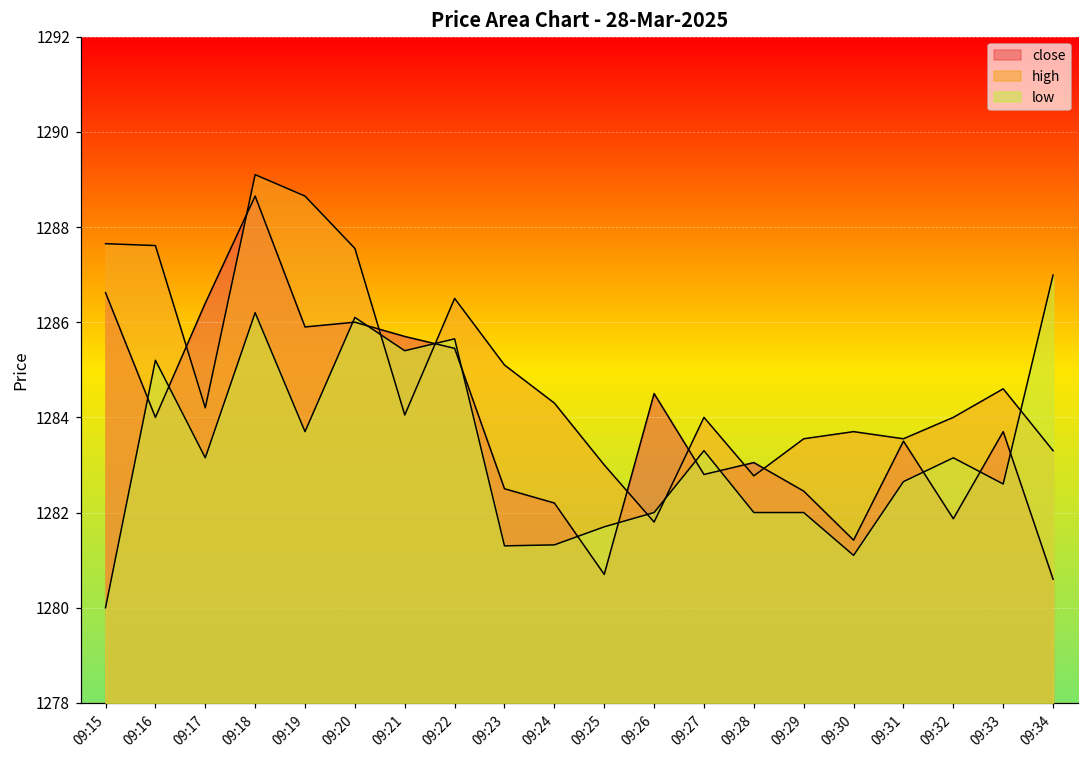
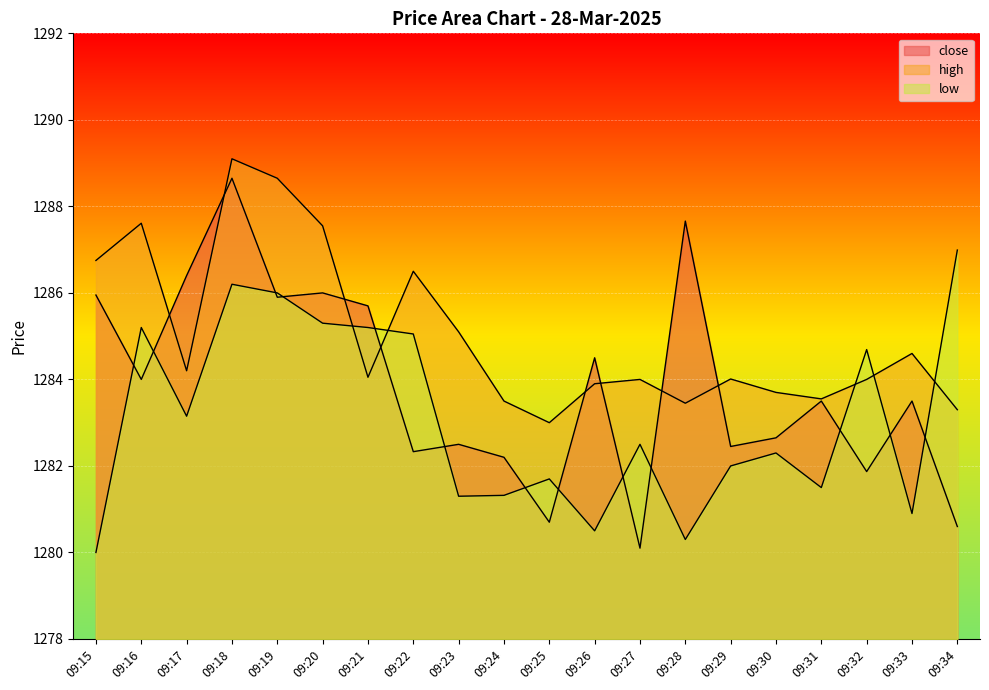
  {
    "close": {
-     "09:15": 1286.6,
+     "09:15": 1286.0,
      "09:16": 1284.0,
      "09:17": 1286.4,
      "09:18": 1288.7,
      "09:19": 1285.9,
      "09:20": 1286.0,
      "09:21": 1285.7,
-     "09:22": 1285.5,
+     "09:22": 1282.3,
      "09:23": 1282.5,
      "09:24": 1282.2,
      "09:25": 1280.7,
      "09:26": 1284.5,
-     "09:27": 1282.8,
-     "09:28": 1283.1,
+     "09:27": 1280.1,
+     "09:28": 1287.7,
      "09:29": 1282.5,
-     "09:30": 1281.4,
+     "09:30": 1282.7,
      "09:32": 1281.9,
-     "09:33": 1283.7,
+     "09:33": 1283.5,
      "09:34": 1280.6
    },
    "high": {
-     "09:15": 1287.7,
+     "09:15": 1286.8,
      "09:16": 1287.6,
      "09:17": 1284.2,
      "09:18": 1289.1,
      "09:19": 1288.7,
      "09:20": 1287.6,
      "09:21": 1284.1,
      "09:22": 1286.5,
      "09:23": 1285.1,
-     "09:24": 1284.3,
+     "09:24": 1283.5,
      "09:25": 1283.0,
-     "09:26": 1281.8,
+     "09:26": 1283.9,
      "09:27": 1284.0,
-     "09:28": 1282.8,
-     "09:29": 1283.6,
+     "09:28": 1283.5,
+     "09:29": 1284.0,
      "09:30": 1283.7,
      "09:32": 1284.0,
      "09:33": 1284.6,
      "09:34": 1283.3
    },
    "low": {
      "09:15": 1280.0,
      "09:16": 1285.2,
      "09:17": 1283.2,
      "09:18": 1286.2,
-     "09:19": 1283.7,
-     "09:20": 1286.1,
-     "09:21": 1285.4,
-     "09:22": 1285.7,
+     "09:19": 1286.0,
+     "09:20": 1285.3,
+     "09:21": 1285.2,
+     "09:22": 1285.1,
      "09:23": 1281.3,
      "09:24": 1281.3,
      "09:25": 1281.7,
-     "09:26": 1282.0,
-     "09:27": 1283.3,
-     "09:28": 1282.0,
+     "09:26": 1280.5,
+     "09:27": 1282.5,
+     "09:28": 1280.3,
      "09:29": 1282.0,
-     "09:30": 1281.1,
-     "09:31": 1282.7,
-     "09:32": 1283.2,
-     "09:33": 1282.6,
+     "09:30": 1282.3,
+     "09:31": 1281.5,
+     "09:32": 1284.7,
+     "09:33": 1280.9,
      "09:34": 1287.0
    }
  }
